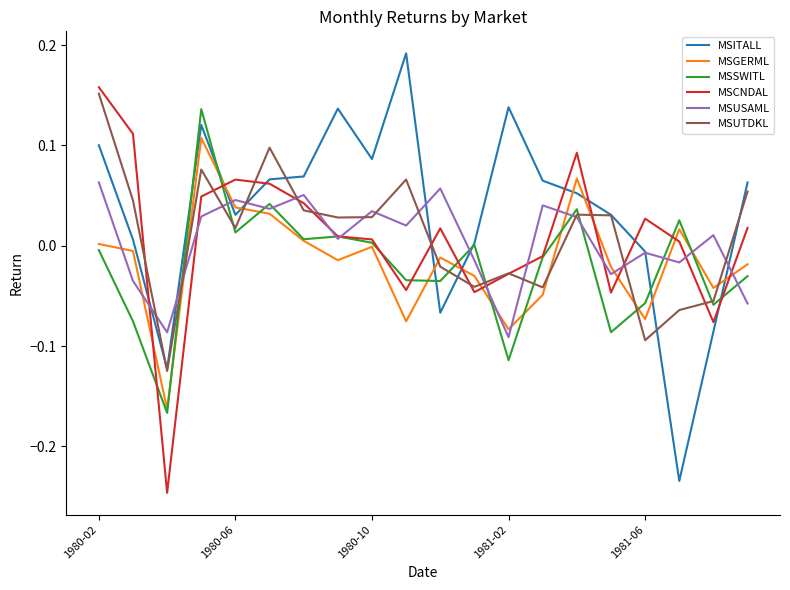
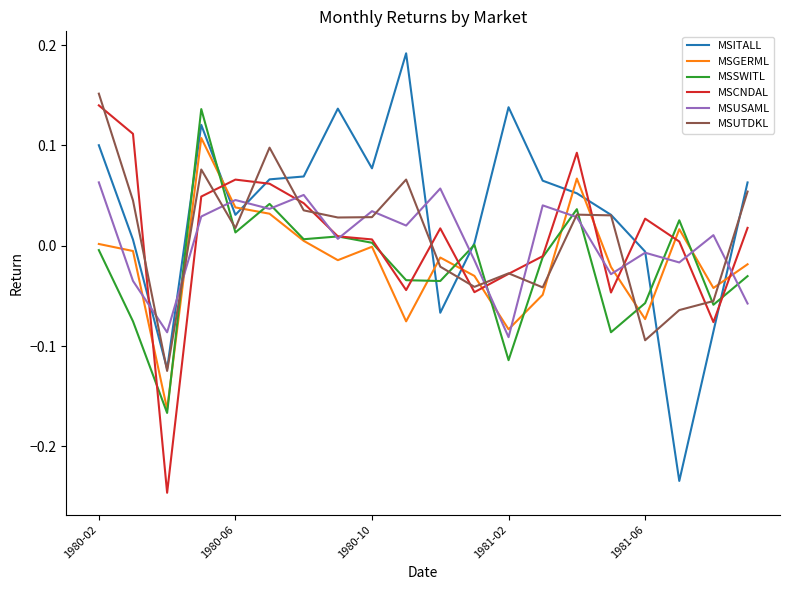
  {
    "MSITALL": {
      "1980-02": 0.100,
      "1980-06": 0.031,
-     "1980-10": 0.086,
+     "1980-10": 0.077,
      "1981-02": 0.138
    },
    "MSGERML": {
      "1980-02": 0.002,
      "1980-06": 0.038,
      "1980-10": -0.001,
      "1981-02": -0.083,
      "1981-06": -0.073
    },
    "MSSWITL": {
      "1980-02": -0.004,
      "1980-06": 0.013,
      "1980-10": 0.003,
      "1981-02": -0.114,
      "1981-06": -0.057
    },
    "MSCNDAL": {
-     "1980-02": 0.158,
+     "1980-02": 0.140,
      "1980-06": 0.066,
      "1980-10": 0.006,
      "1981-06": 0.027
    },
    "MSUSAML": {
      "1980-02": 0.063,
      "1980-06": 0.046,
      "1980-10": 0.034,
      "1981-02": -0.091
    },
    "MSUTDKL": {
      "1980-02": 0.152,
      "1980-06": 0.018,
      "1980-10": 0.028,
      "1981-06": -0.094
    }
  }
